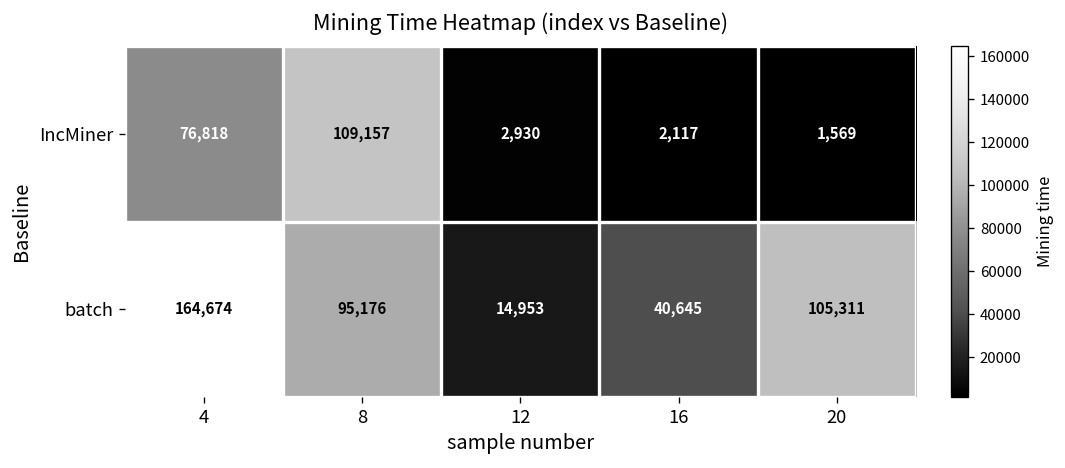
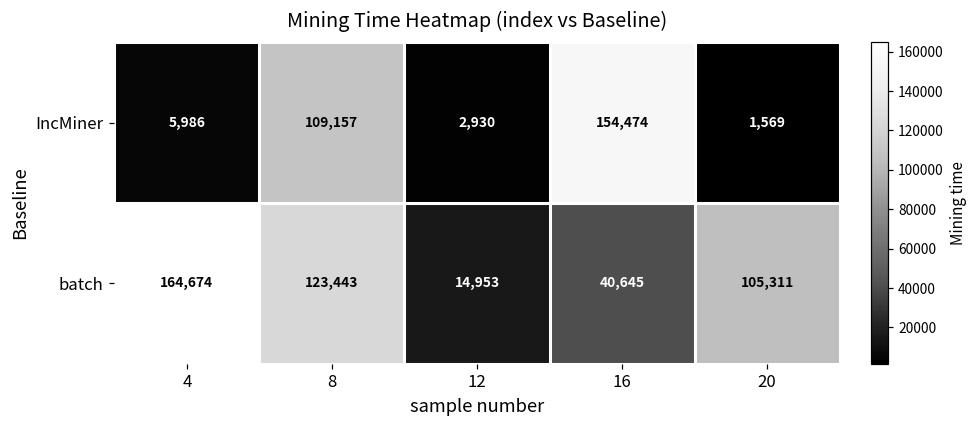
  {
    "IncMiner": {
-     "4": "76,818",
+     "4": "5,986",
      "8": "109,157",
      "12": "2,930",
-     "16": "2,117",
+     "16": "154,474",
      "20": "1,569"
    },
    "batch": {
      "4": "164,674",
-     "8": "95,176",
+     "8": "123,443",
      "12": "14,953",
      "16": "40,645",
      "20": "105,311"
    }
  }
